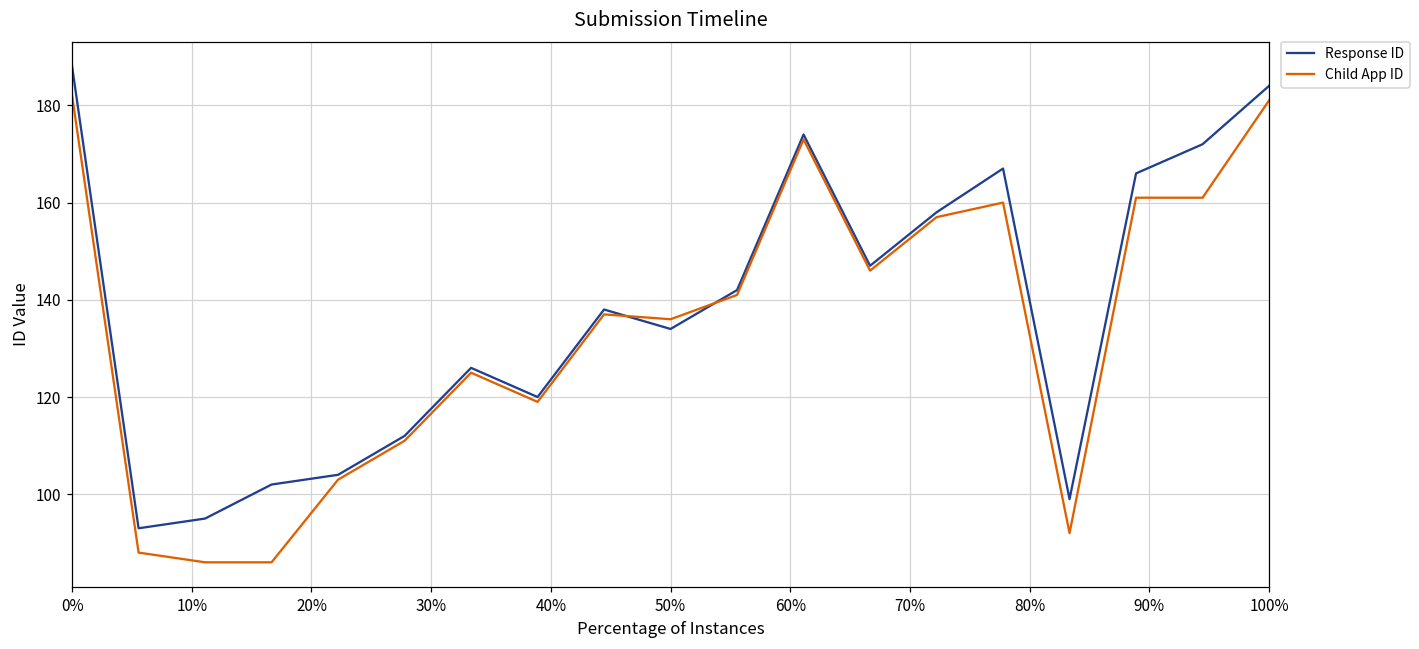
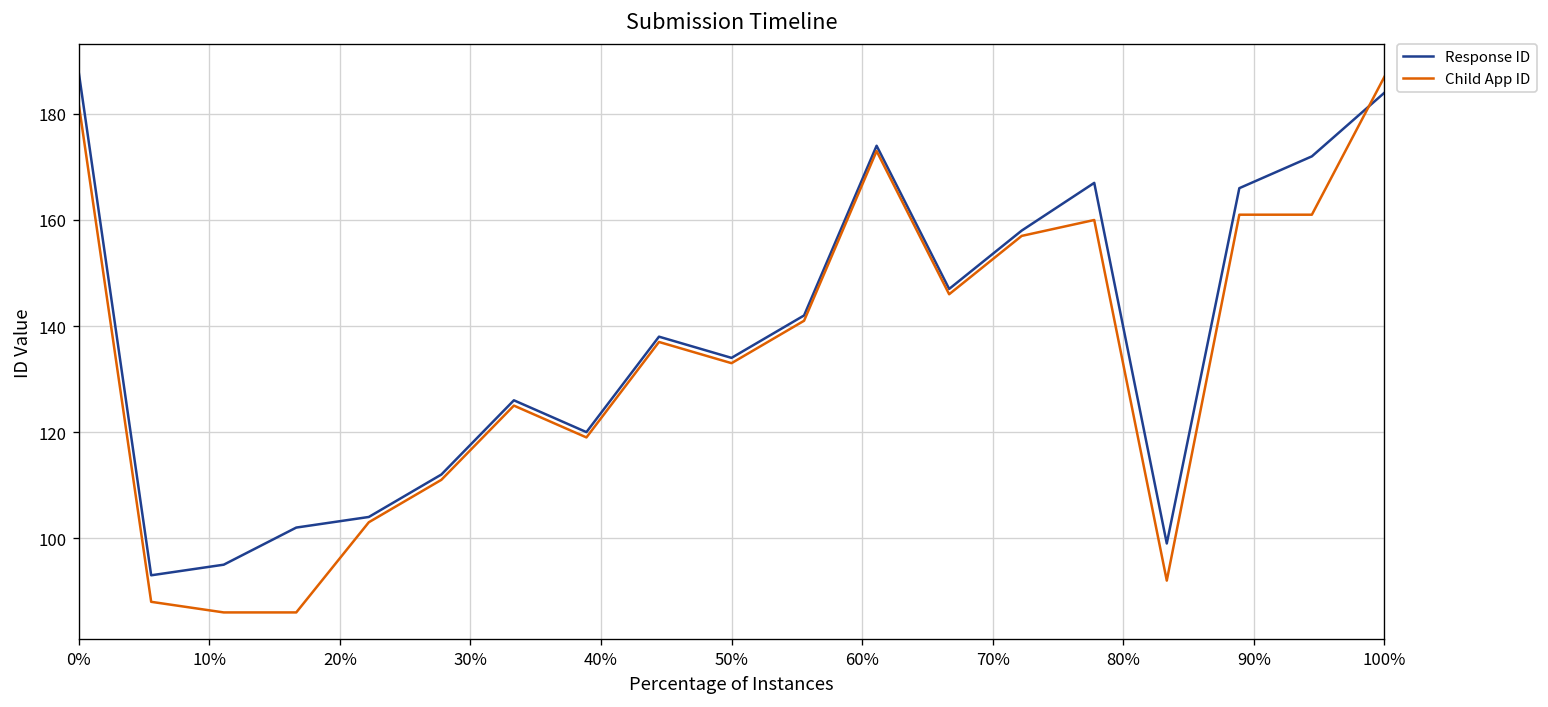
  {
    "Response ID": {
      "0%": 188,
      "50%": 134,
      "100%": 184
    },
    "Child App ID": {
      "0%": 182,
-     "50%": 136,
-     "100%": 181
+     "50%": 133,
+     "100%": 187
    }
  }
